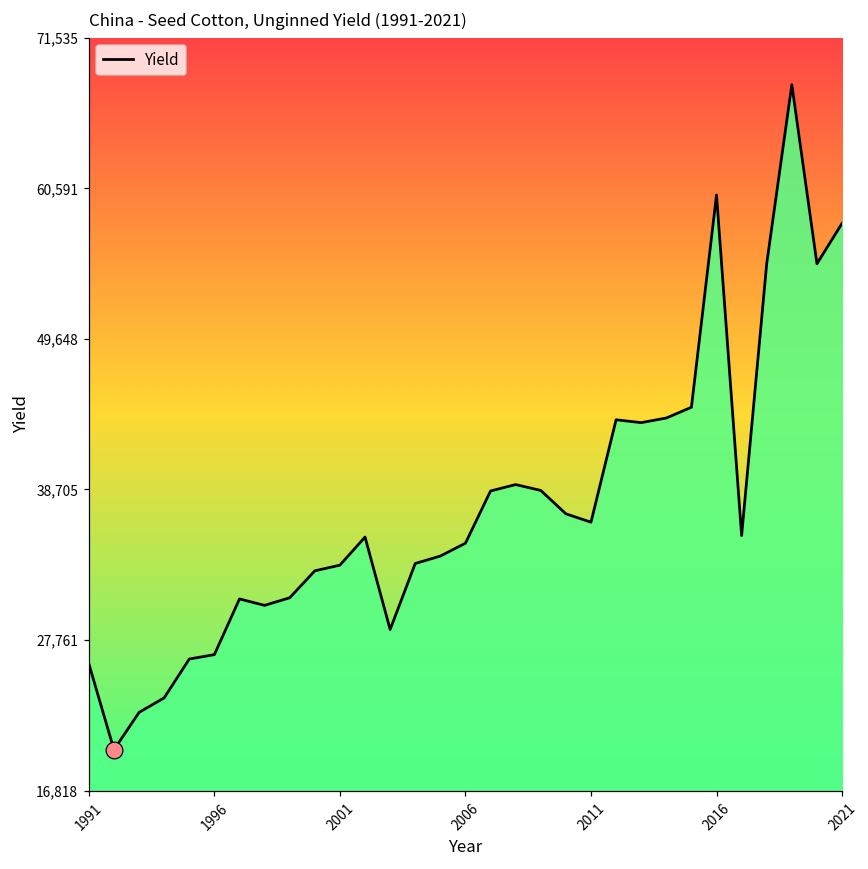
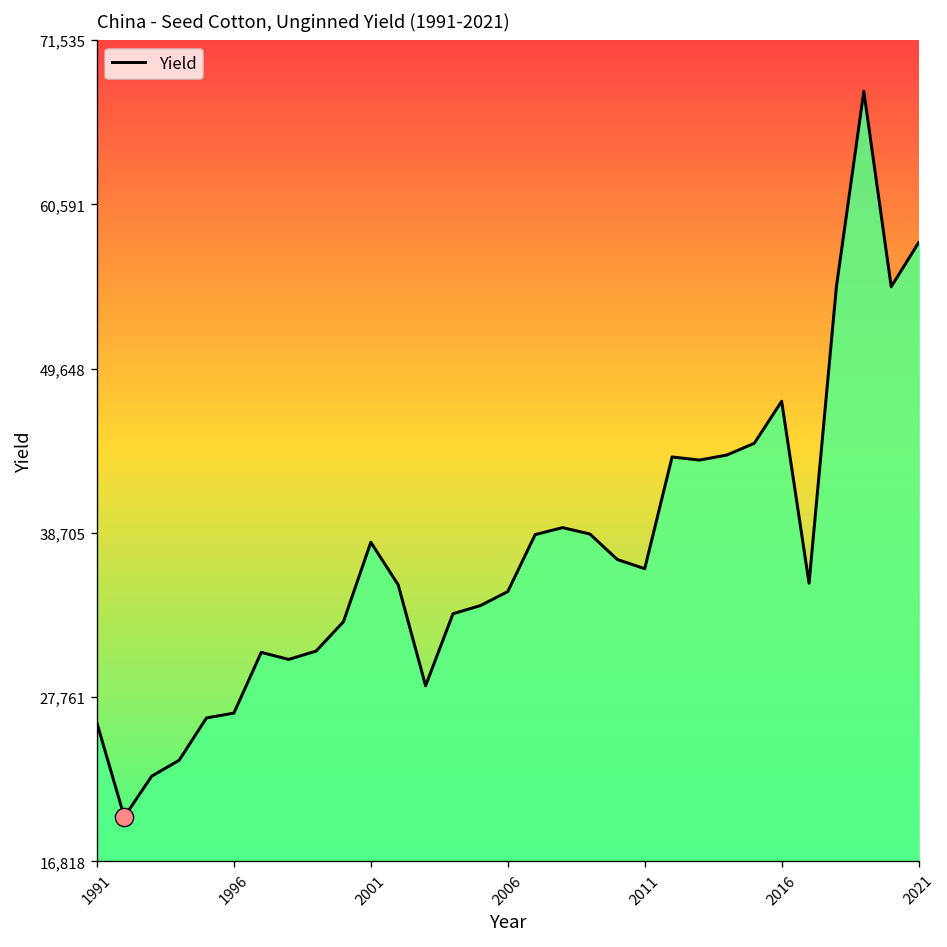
  {
    "Yield": {
      "1991": "26,000",
      "1996": "26,700",
-     "2001": "33,200",
+     "2001": "38,100",
      "2006": "34,800",
      "2011": "36,300",
-     "2016": "60,100",
+     "2016": "47,500",
      "2021": "58,000"
    }
  }
